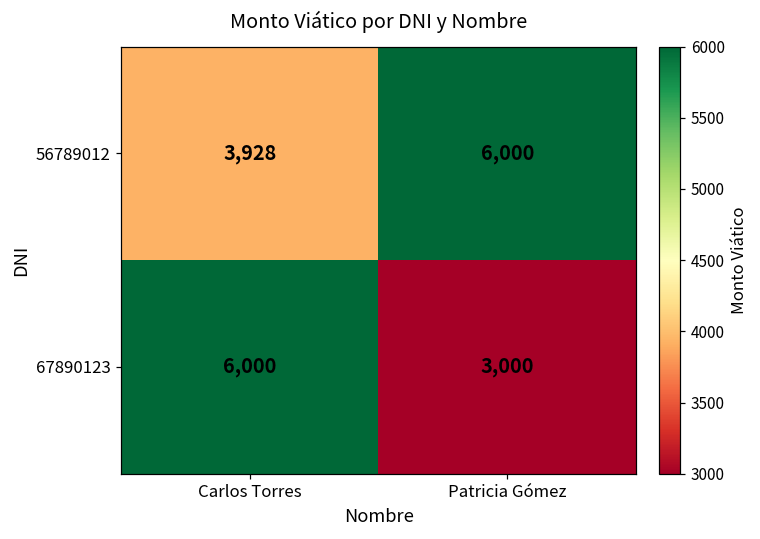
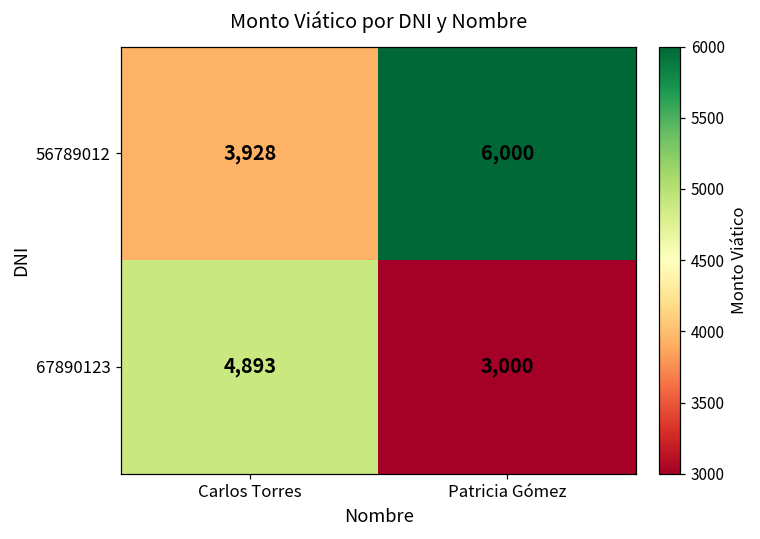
  {
    "56789012": {
      "Carlos Torres": "3,928",
      "Patricia Gómez": "6,000"
    },
    "67890123": {
-     "Carlos Torres": "6,000",
+     "Carlos Torres": "4,893",
      "Patricia Gómez": "3,000"
    }
  }
